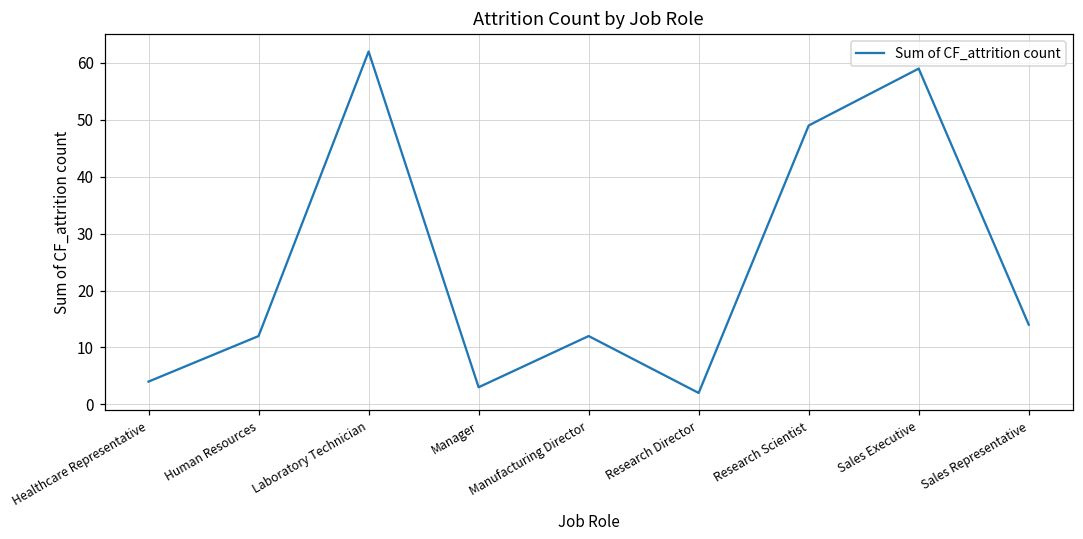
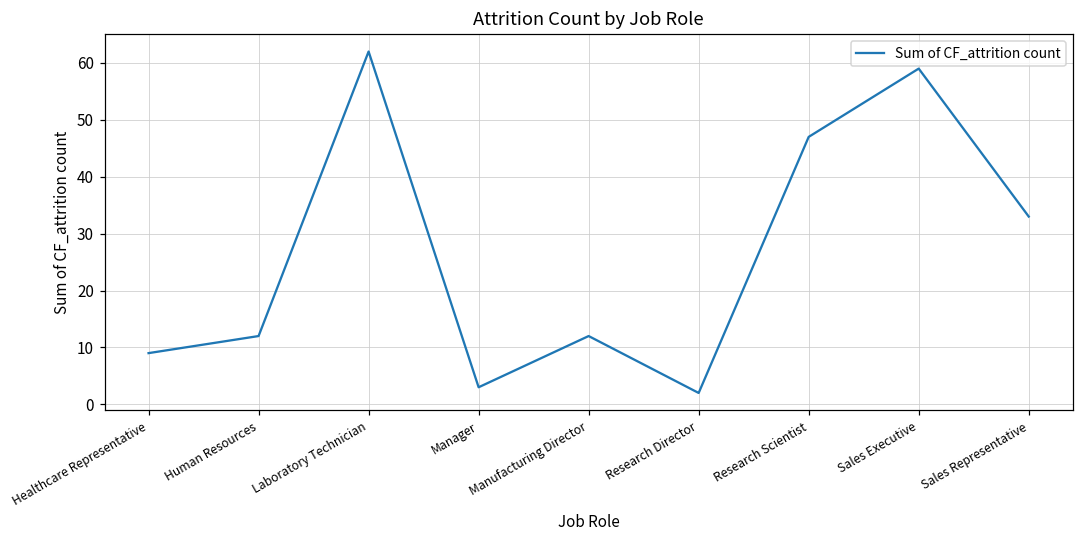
  {
-   "Healthcare Representative": 4,
+   "Healthcare Representative": 9,
    "Human Resources": 12,
    "Laboratory Technician": 62,
    "Manager": 3,
    "Manufacturing Director": 12,
    "Research Director": 2,
-   "Research Scientist": 49,
+   "Research Scientist": 47,
    "Sales Executive": 59,
-   "Sales Representative": 14
+   "Sales Representative": 33
  }
